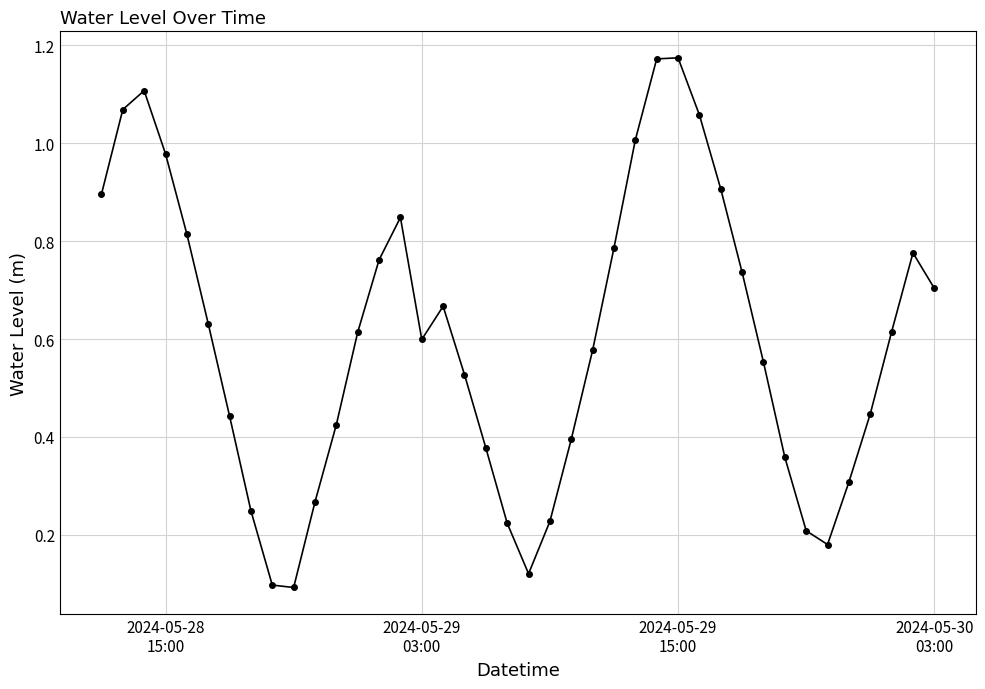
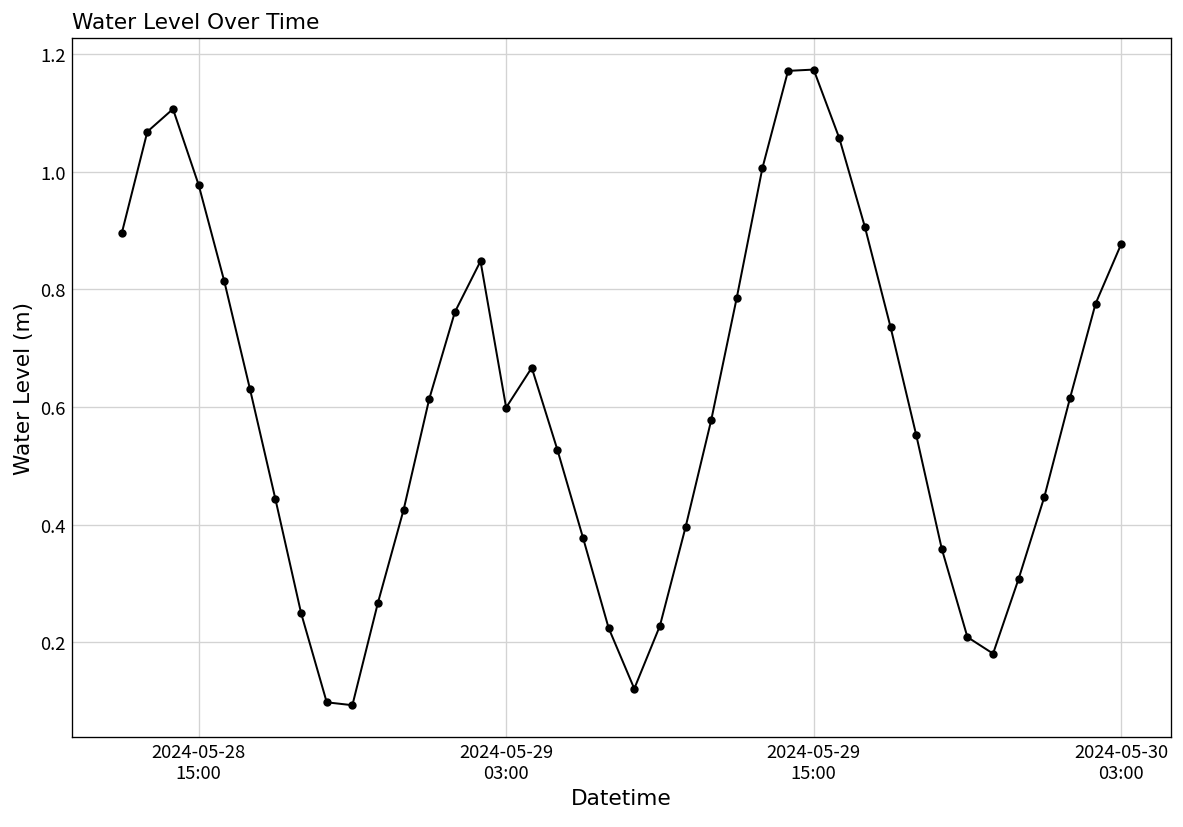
  {
    "2024-05-28 15:00": 0.98,
    "2024-05-29 03:00": 0.60,
    "2024-05-29 15:00": 1.17,
-   "2024-05-30 03:00": 0.70
+   "2024-05-30 03:00": 0.88
  }
